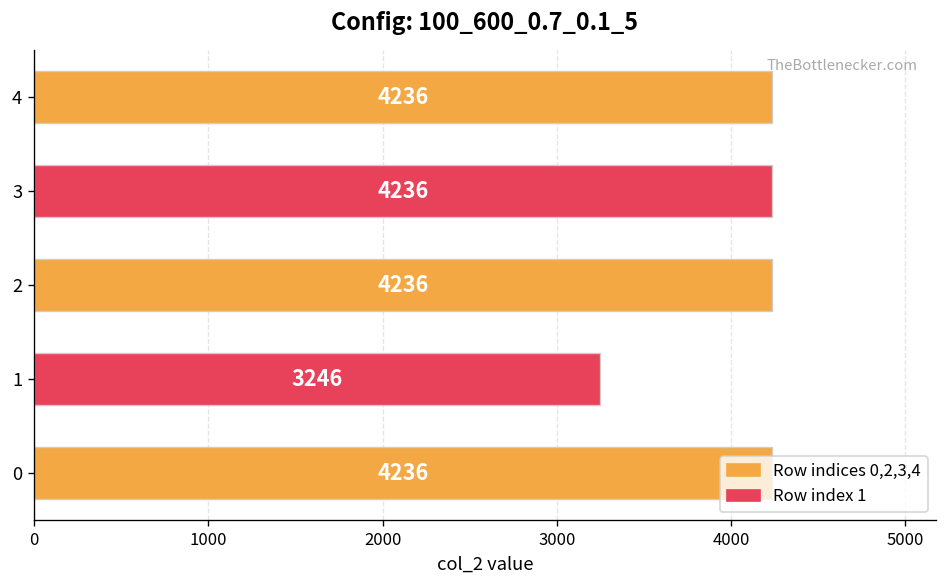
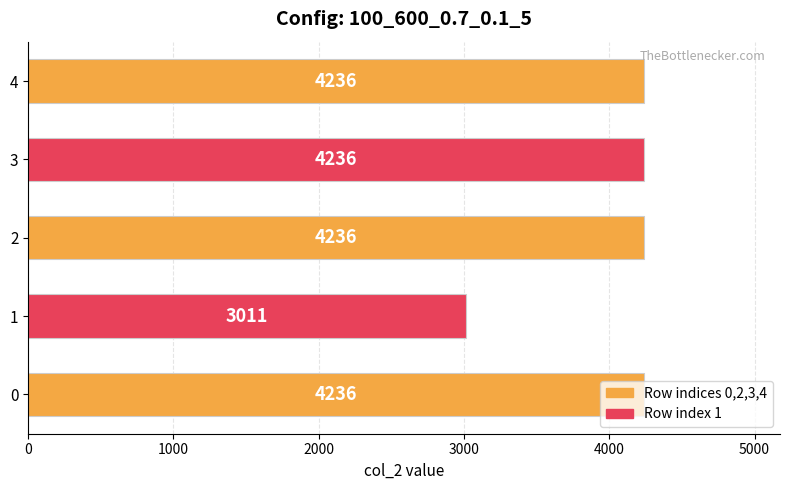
  {
    "4": 4236,
    "3": 4236,
    "2": 4236,
-   "1": 3246
+   "1": 3011
  }
